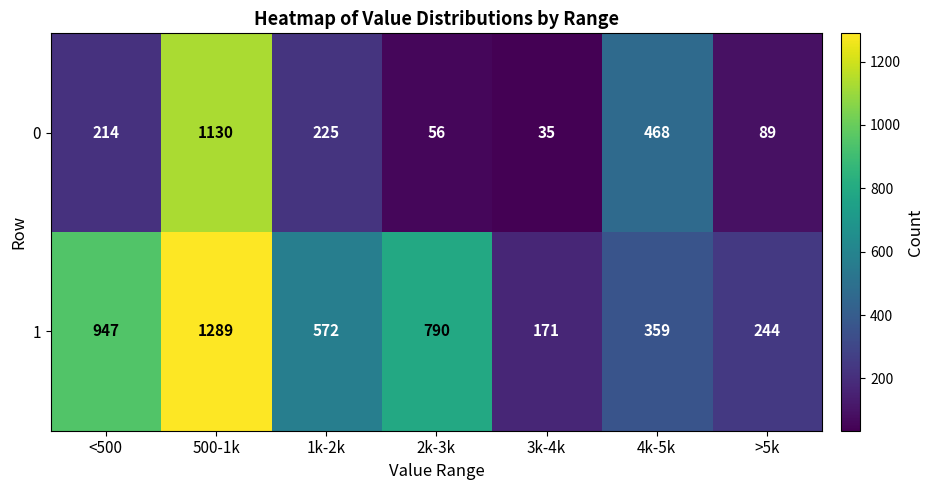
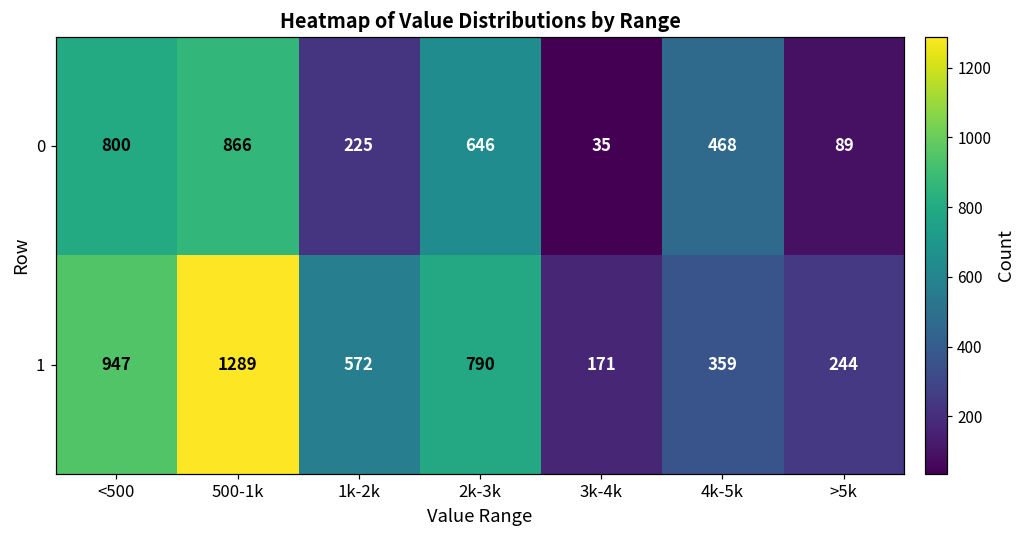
  {
    "0": {
-     "<500": 214,
-     "500-1k": 1130,
+     "<500": 800,
+     "500-1k": 866,
      "1k-2k": 225,
-     "2k-3k": 56,
+     "2k-3k": 646,
      "3k-4k": 35,
      "4k-5k": 468,
      ">5k": 89
    },
    "1": {
      "<500": 947,
      "500-1k": 1289,
      "1k-2k": 572,
      "2k-3k": 790,
      "3k-4k": 171,
      "4k-5k": 359,
      ">5k": 244
    }
  }
